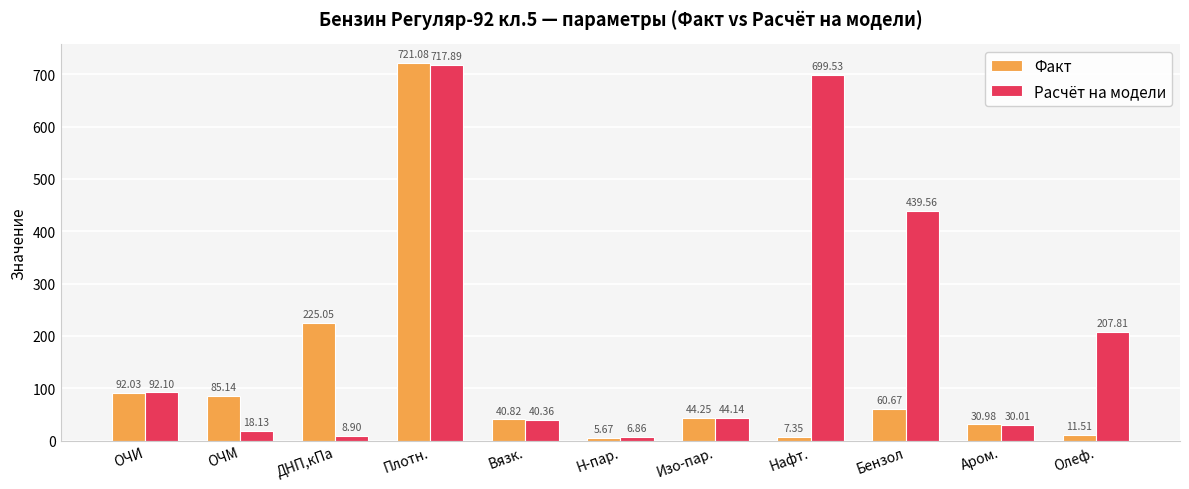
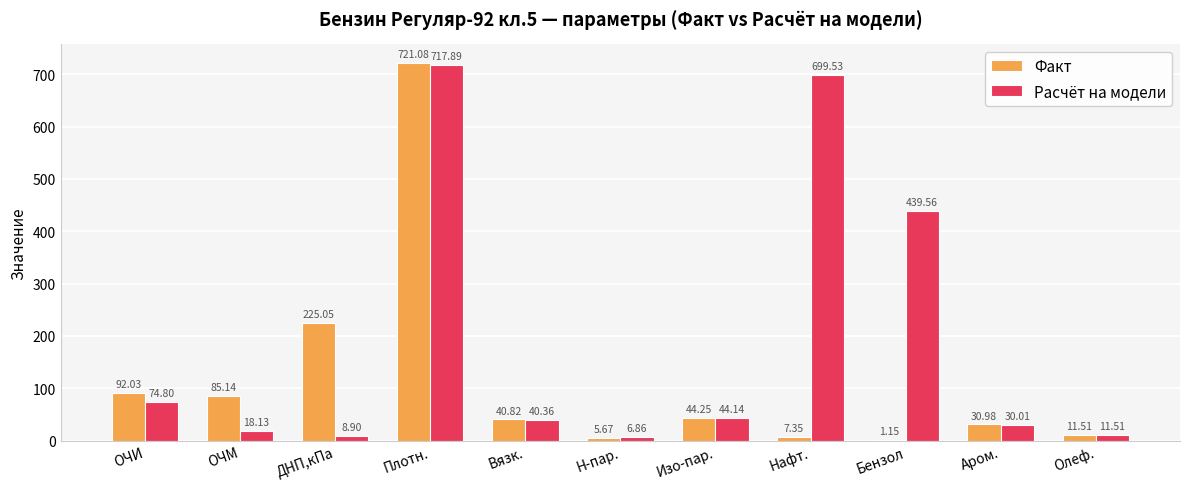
  {
    "Факт": {
      "ОЧИ": 92.03,
      "ОЧМ": 85.14,
      "ДНП,кПа": 225.05,
      "Плотн.": 721.08,
      "Вязк.": 40.82,
      "Н-пар.": 5.67,
      "Изо-пар.": 44.25,
      "Нафт.": 7.35,
-     "Бензол": 60.67,
+     "Бензол": 1.15,
      "Аром.": 30.98,
      "Олеф.": 11.51
    },
    "Расчёт на модели": {
-     "ОЧИ": 92.10,
+     "ОЧИ": 74.80,
      "ОЧМ": 18.13,
      "ДНП,кПа": 8.90,
      "Плотн.": 717.89,
      "Вязк.": 40.36,
      "Н-пар.": 6.86,
      "Изо-пар.": 44.14,
      "Нафт.": 699.53,
      "Бензол": 439.56,
      "Аром.": 30.01,
-     "Олеф.": 207.81
+     "Олеф.": 11.51
    }
  }
